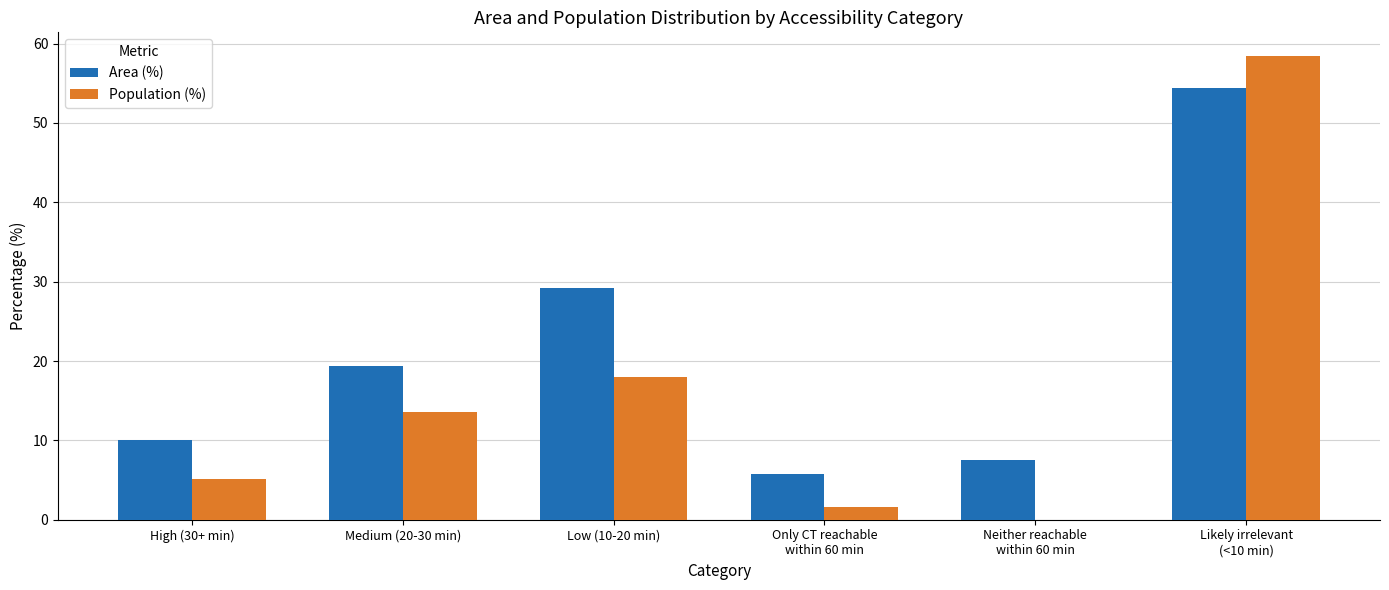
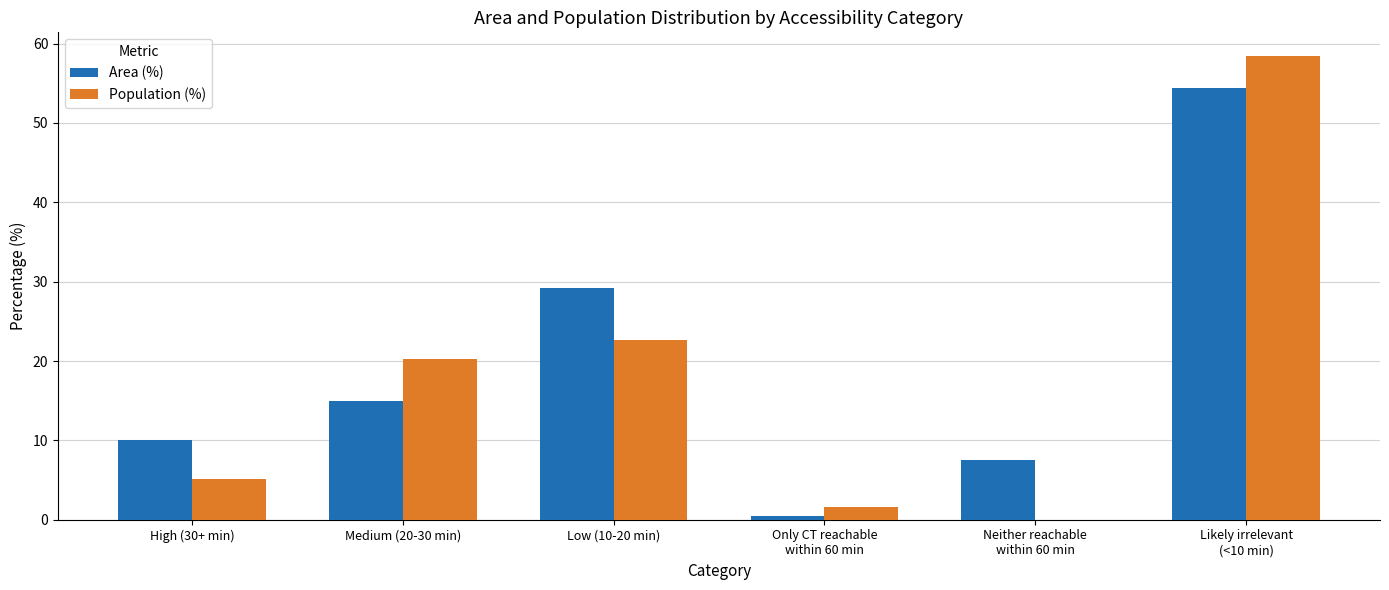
  {
    "Area (%)": {
      "High (30+ min)": 10,
-     "Medium (20-30 min)": 19,
+     "Medium (20-30 min)": 15,
      "Low (10-20 min)": 29,
-     "Only CT reachable within 60 min": 6,
+     "Only CT reachable within 60 min": 1,
      "Neither reachable within 60 min": 8,
      "Likely irrelevant (<10 min)": 54
    },
    "Population (%)": {
      "High (30+ min)": 5,
-     "Medium (20-30 min)": 14,
-     "Low (10-20 min)": 18,
+     "Medium (20-30 min)": 20,
+     "Low (10-20 min)": 23,
      "Only CT reachable within 60 min": 2,
      "Neither reachable within 60 min": 0,
      "Likely irrelevant (<10 min)": 59
    }
  }
